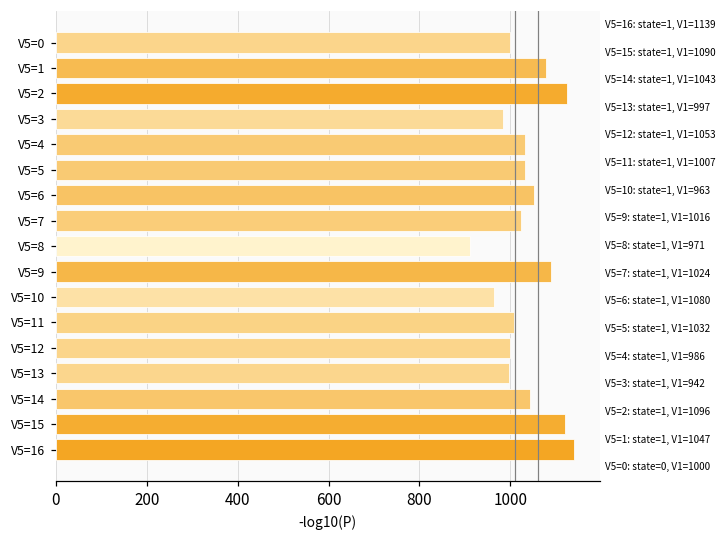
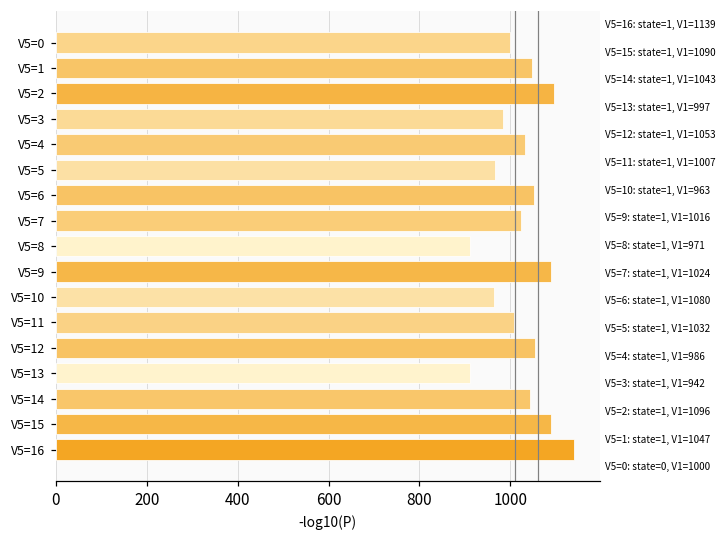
  {
    "V5=0": 1000,
-   "V5=1": 1080,
-   "V5=2": 1120,
+   "V5=1": 1050,
+   "V5=2": 1100,
    "V5=3": 980,
    "V5=4": 1030,
-   "V5=5": 1030,
+   "V5=5": 970,
    "V5=6": 1050,
    "V5=7": 1020,
    "V5=8": 910,
    "V5=9": 1090,
    "V5=10": 960,
    "V5=11": 1010,
-   "V5=12": 1000,
-   "V5=13": 1000,
+   "V5=12": 1050,
+   "V5=13": 910,
    "V5=14": 1040,
-   "V5=15": 1120,
+   "V5=15": 1090,
    "V5=16": 1140
  }
